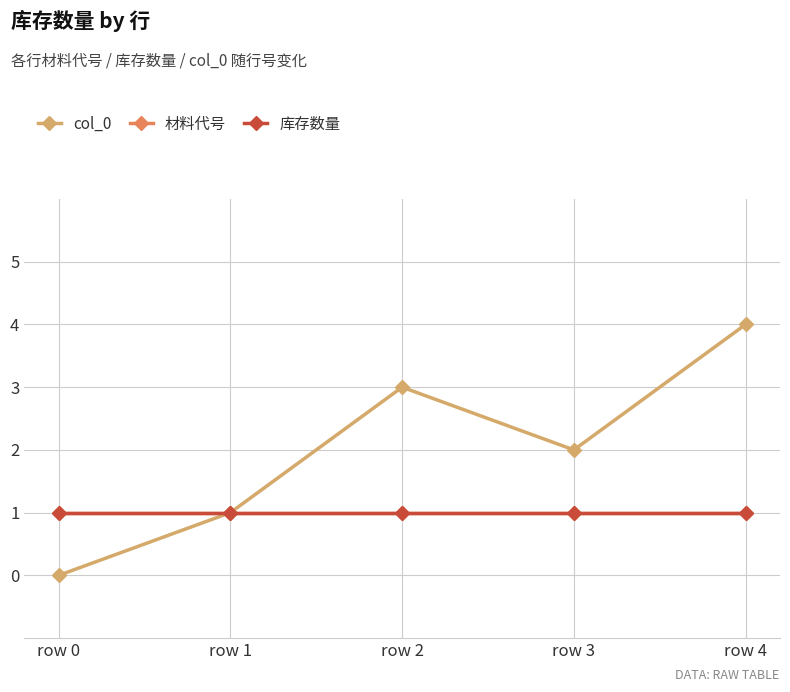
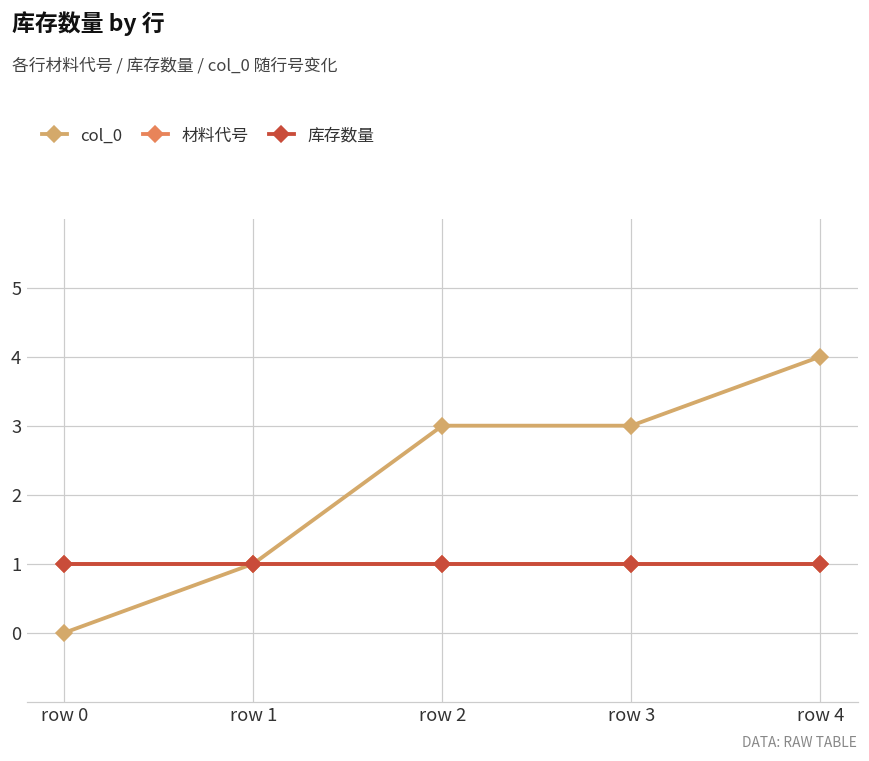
  {
    "col_0": {
      "row 0": 0,
      "row 2": 3,
-     "row 3": 2,
+     "row 3": 3,
      "row 4": 4
    },
    "库存数量": {
      "row 0": 1,
      "row 2": 1,
      "row 3": 1,
      "row 4": 1
    }
  }
